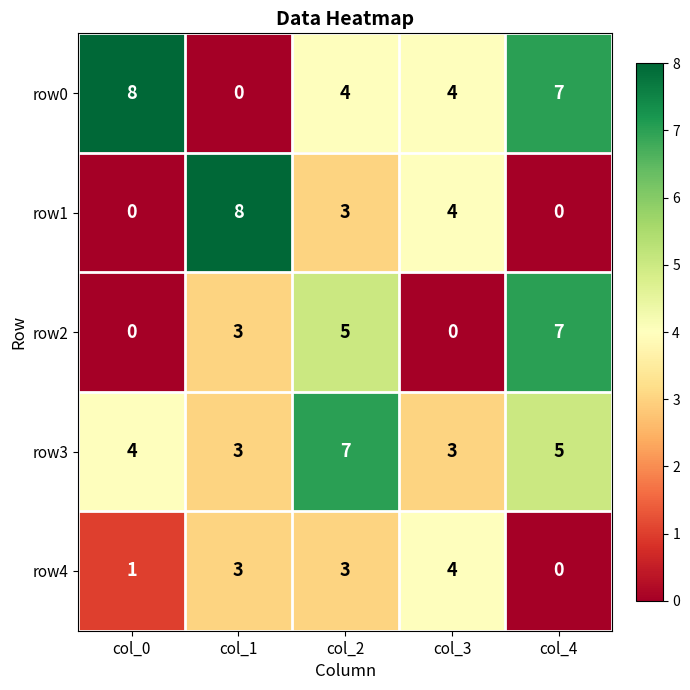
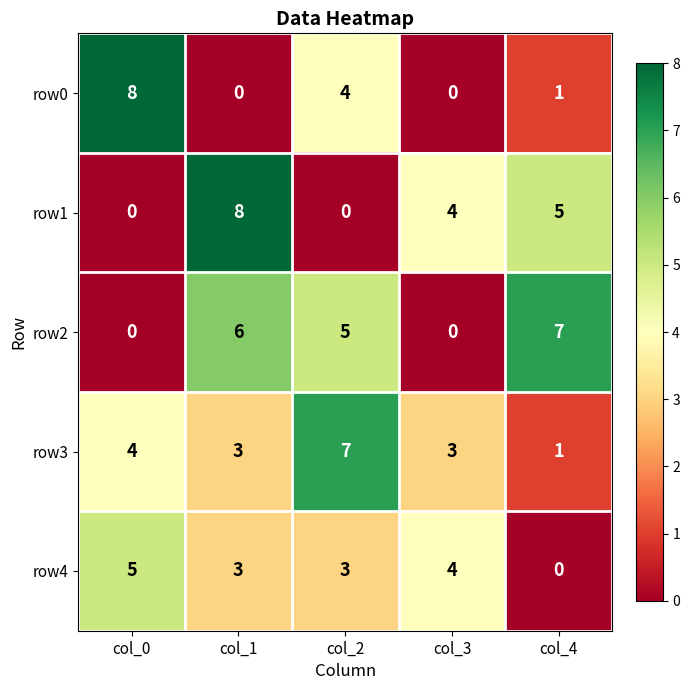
  {
    "row0": {
      "col_0": 8,
      "col_1": 0,
      "col_2": 4,
-     "col_3": 4,
-     "col_4": 7
+     "col_3": 0,
+     "col_4": 1
    },
    "row1": {
      "col_0": 0,
      "col_1": 8,
-     "col_2": 3,
+     "col_2": 0,
      "col_3": 4,
-     "col_4": 0
+     "col_4": 5
    },
    "row2": {
      "col_0": 0,
-     "col_1": 3,
+     "col_1": 6,
      "col_2": 5,
      "col_3": 0,
      "col_4": 7
    },
    "row3": {
      "col_0": 4,
      "col_1": 3,
      "col_2": 7,
      "col_3": 3,
-     "col_4": 5
+     "col_4": 1
    },
    "row4": {
-     "col_0": 1,
+     "col_0": 5,
      "col_1": 3,
      "col_2": 3,
      "col_3": 4,
      "col_4": 0
    }
  }
